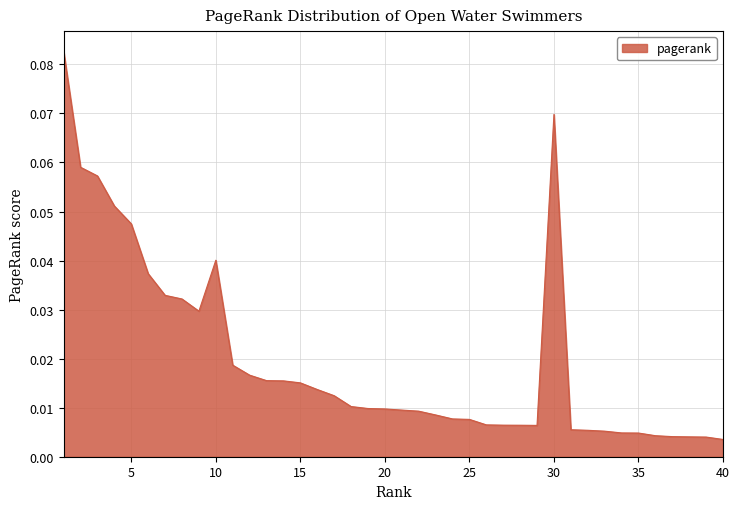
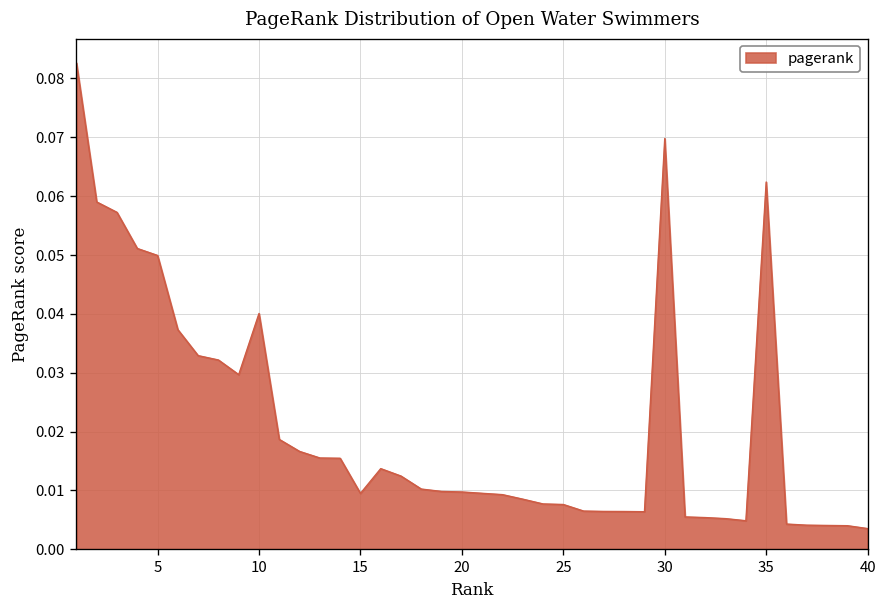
  {
-   "5": 0.047,
+   "5": 0.050,
    "10": 0.040,
-   "15": 0.015,
+   "15": 0.009,
    "20": 0.010,
    "25": 0.008,
    "30": 0.070,
-   "35": 0.005,
+   "35": 0.062,
    "40": 0.004
  }
